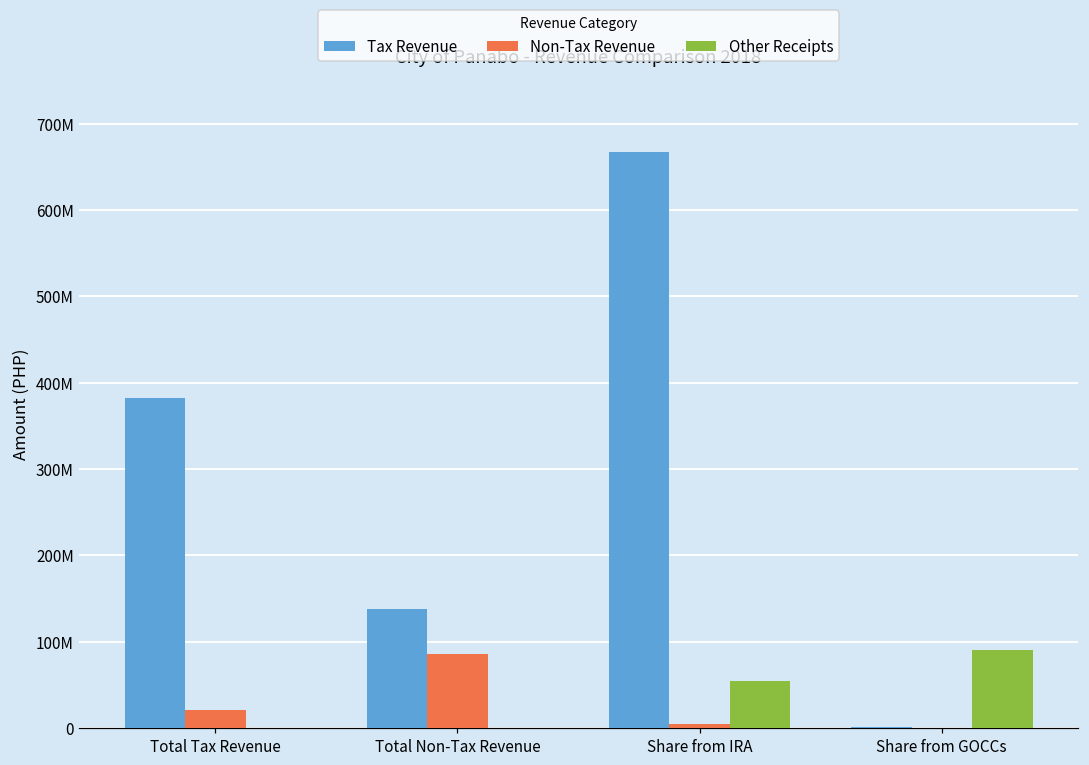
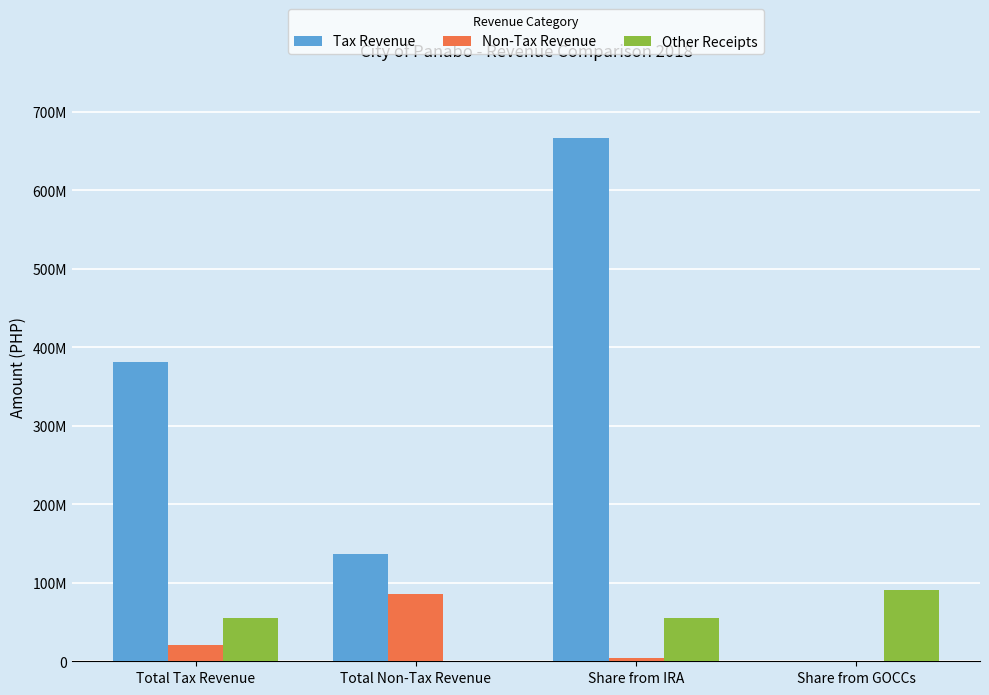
  {
    "Tax Revenue": {
      "Total Tax Revenue": 380000000,
      "Total Non-Tax Revenue": 140000000,
      "Share from IRA": 670000000
    },
    "Non-Tax Revenue": {
      "Total Tax Revenue": 20000000,
      "Total Non-Tax Revenue": 90000000,
      "Share from IRA": 0
    },
    "Other Receipts": {
-     "Total Tax Revenue": 0,
+     "Total Tax Revenue": 60000000,
      "Share from IRA": 50000000,
      "Share from GOCCs": 90000000
    }
  }
